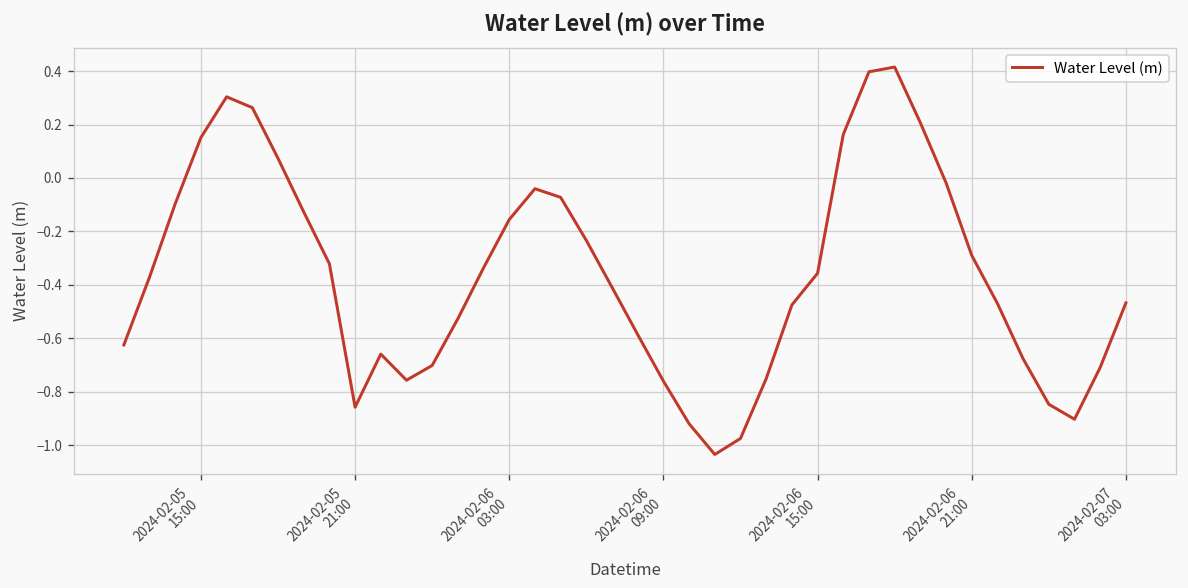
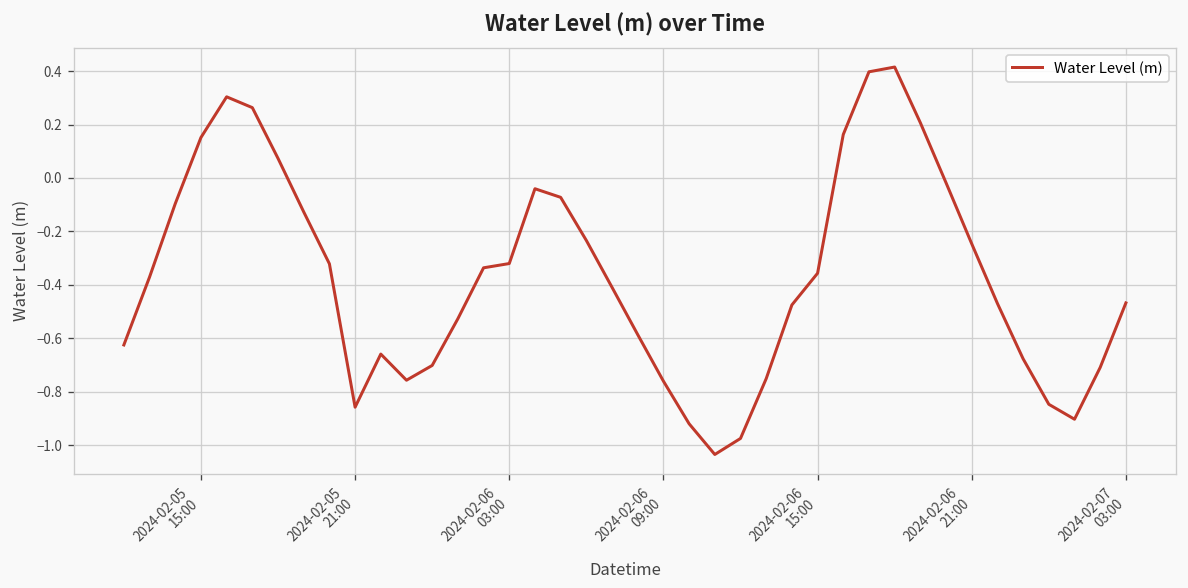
  {
    "2024-02-05 15:00": 0.15,
    "2024-02-05 21:00": -0.86,
-   "2024-02-06 03:00": -0.16,
+   "2024-02-06 03:00": -0.32,
    "2024-02-06 09:00": -0.76,
    "2024-02-06 15:00": -0.36,
-   "2024-02-06 21:00": -0.29,
+   "2024-02-06 21:00": -0.25,
    "2024-02-07 03:00": -0.47
  }
